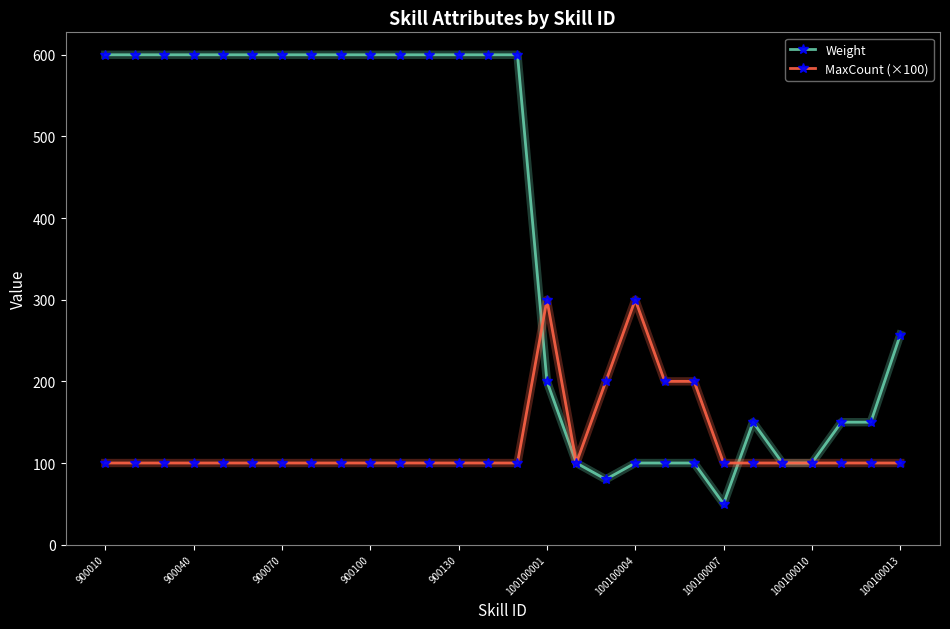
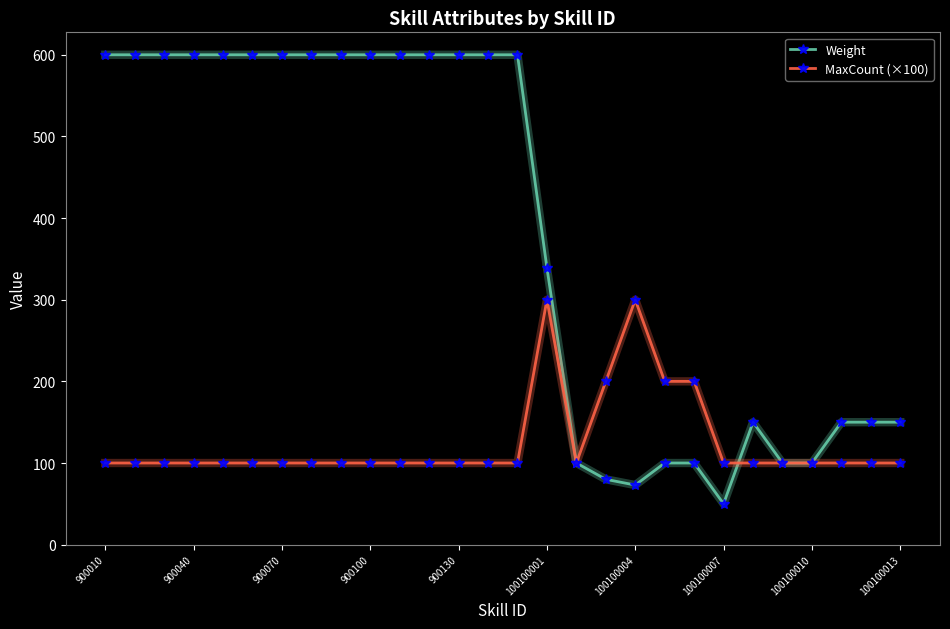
  {
    "Weight": {
      "900010": 600,
      "900040": 600,
      "900070": 600,
      "900100": 600,
      "900130": 600,
-     "100100001": 200,
-     "100100004": 100,
+     "100100001": 340,
+     "100100004": 70,
      "100100007": 50,
-     "100100013": 260
+     "100100013": 150
    },
    "MaxCount (×100)": {
      "900010": 100,
      "900040": 100,
      "900070": 100,
      "900100": 100,
      "900130": 100,
      "100100001": 300,
      "100100004": 300,
      "100100007": 100,
      "100100013": 100
    }
  }
